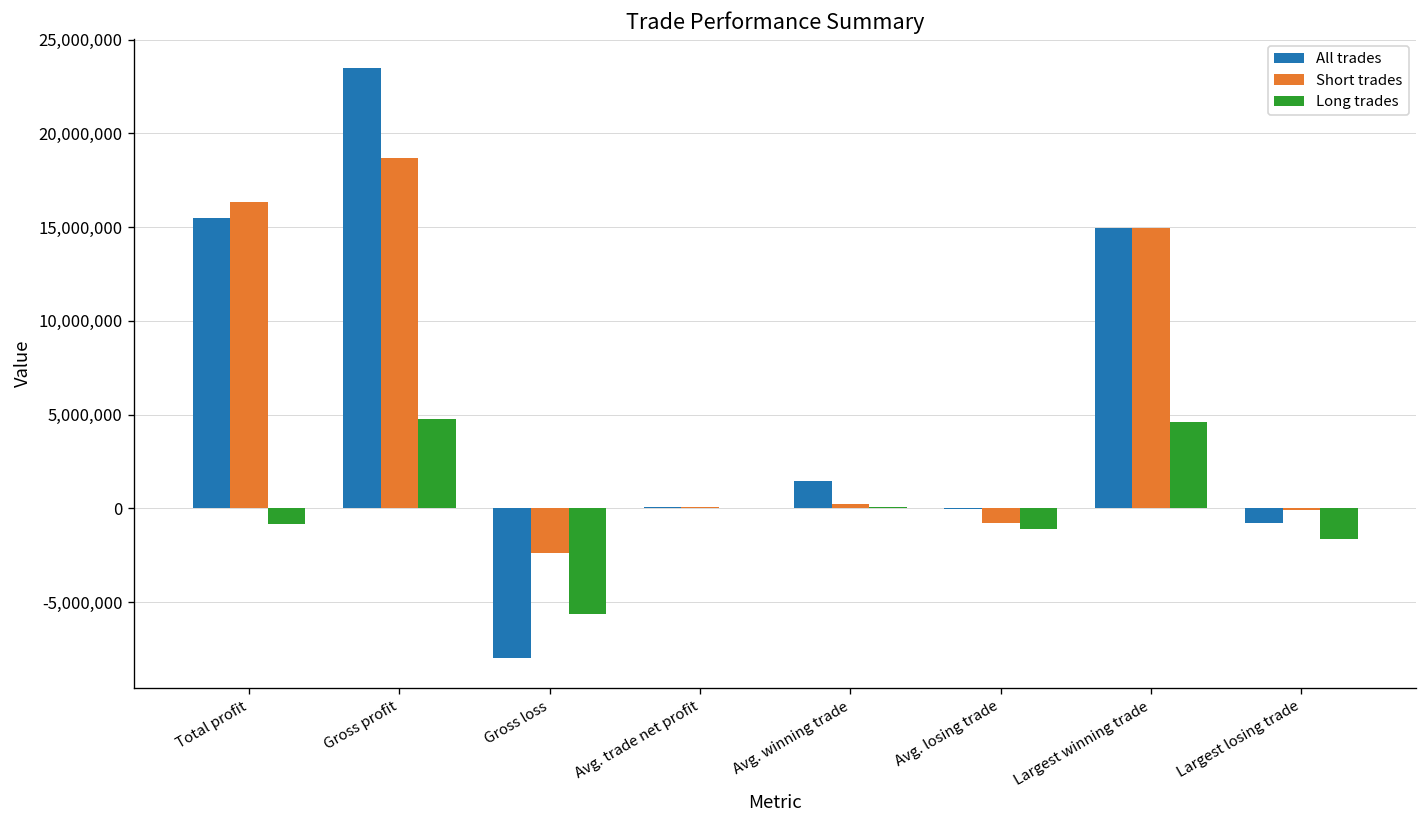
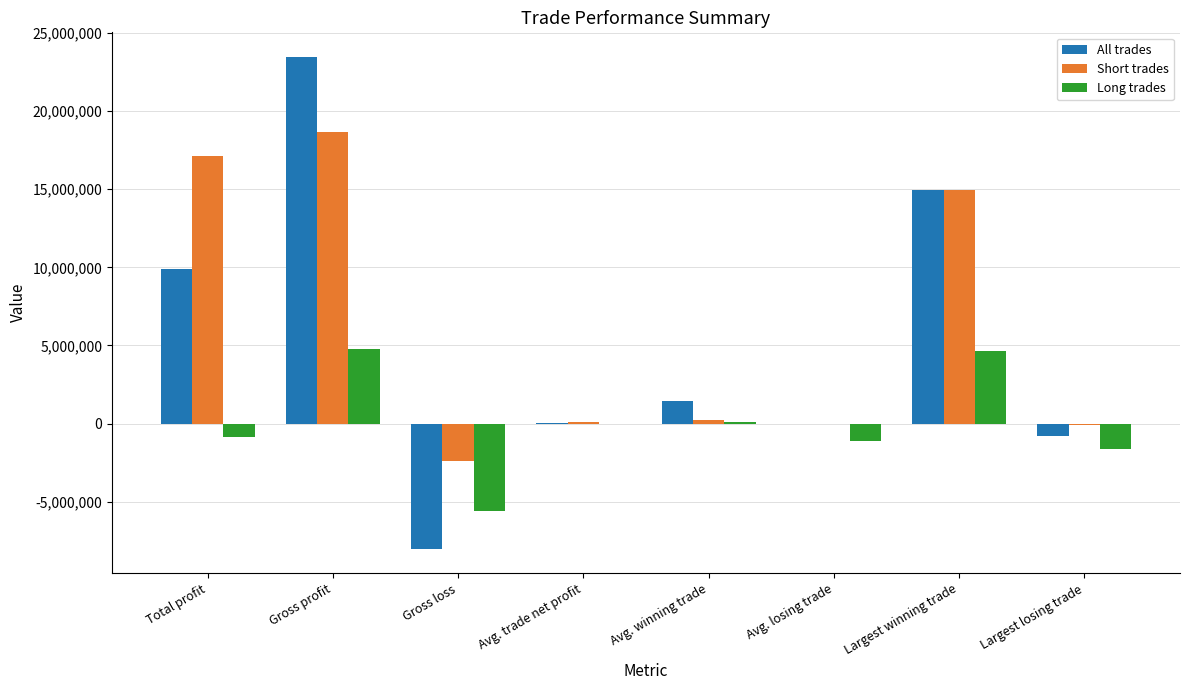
  {
    "All trades": {
-     "Total profit": "15,500,000",
+     "Total profit": "9,900,000",
      "Gross profit": "23,500,000",
      "Gross loss": "-8,000,000",
      "Avg. winning trade": "1,500,000",
      "Largest winning trade": "14,900,000",
      "Largest losing trade": "-800,000"
    },
    "Short trades": {
-     "Total profit": "16,300,000",
+     "Total profit": "17,100,000",
      "Gross profit": "18,700,000",
      "Gross loss": "-2,400,000",
      "Avg. winning trade": "200,000",
-     "Avg. losing trade": "-800,000",
+     "Avg. losing trade": "0",
      "Largest winning trade": "14,900,000"
    },
    "Long trades": {
      "Total profit": "-800,000",
      "Gross profit": "4,800,000",
      "Gross loss": "-5,600,000",
      "Avg. losing trade": "-1,100,000",
      "Largest winning trade": "4,600,000",
      "Largest losing trade": "-1,600,000"
    }
  }
